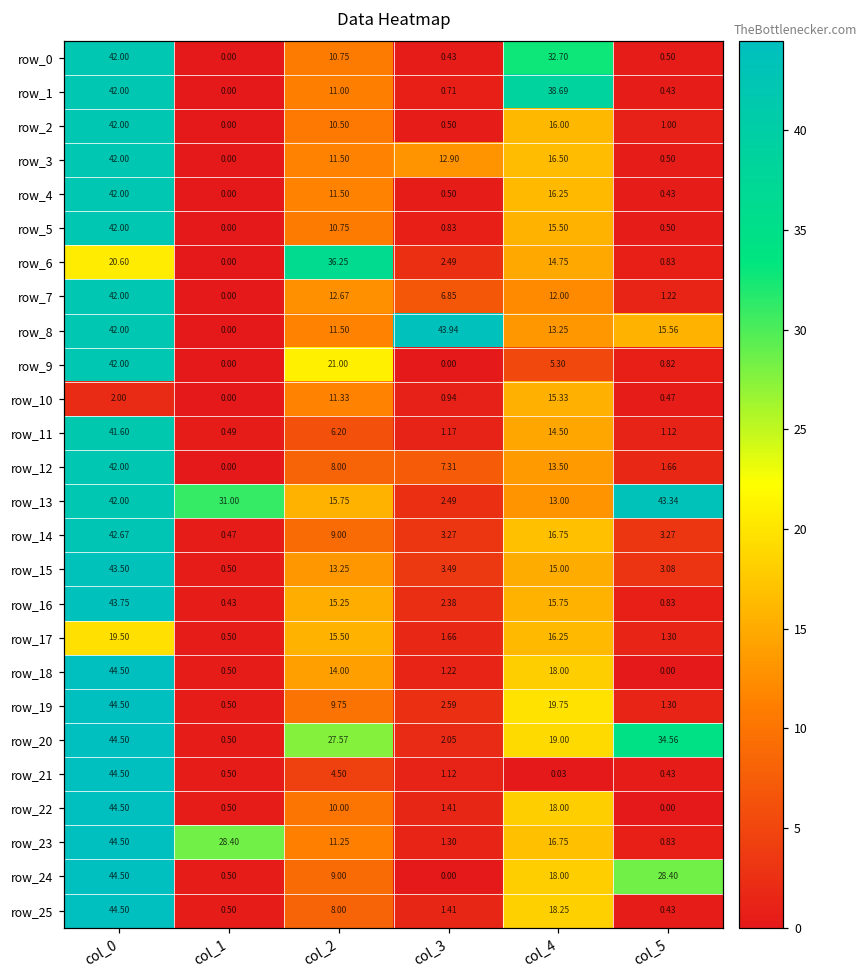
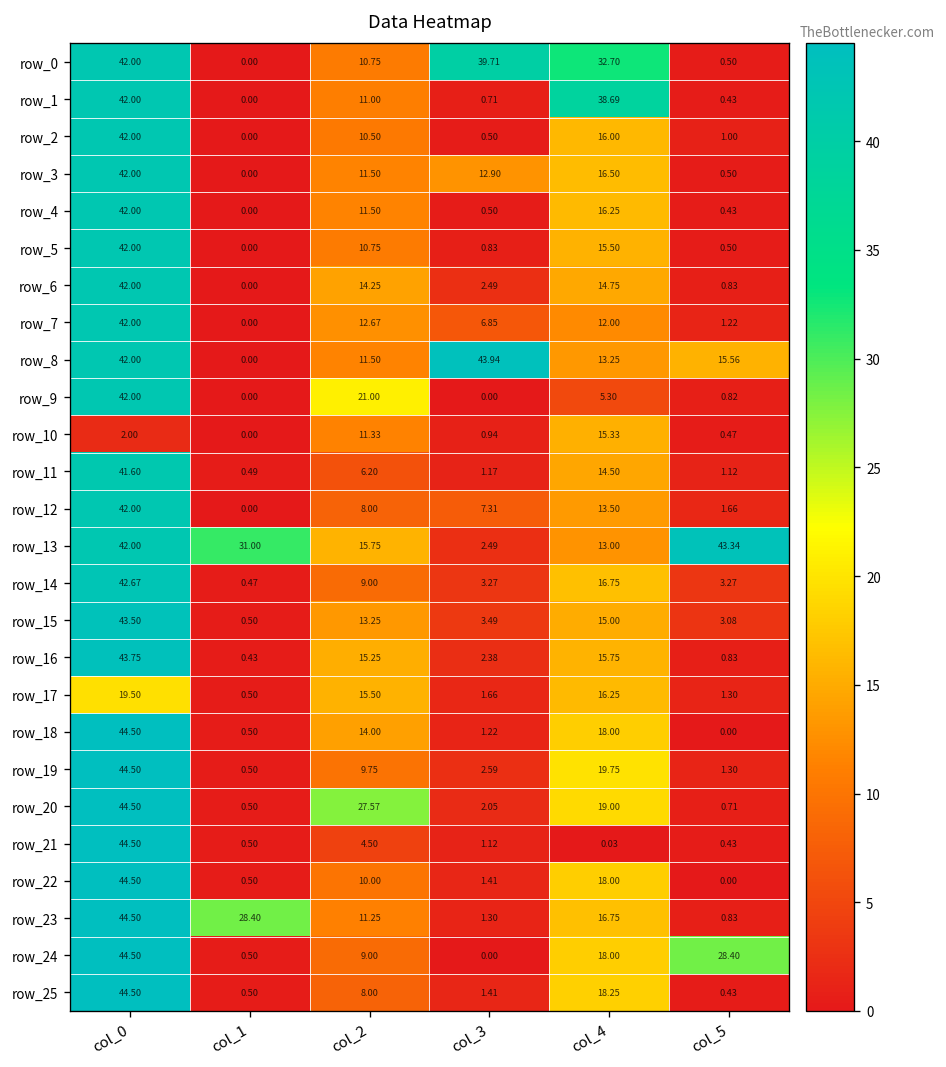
  {
    "row_0": {
      "col_0": 42.00,
      "col_1": 0.00,
      "col_2": 10.75,
-     "col_3": 0.43,
+     "col_3": 39.71,
      "col_4": 32.70,
      "col_5": 0.50
    },
    "row_1": {
      "col_0": 42.00,
      "col_1": 0.00,
      "col_2": 11.00,
      "col_3": 0.71,
      "col_4": 38.69,
      "col_5": 0.43
    },
    "row_2": {
      "col_0": 42.00,
      "col_1": 0.00,
      "col_2": 10.50,
      "col_3": 0.50,
      "col_4": 16.00,
      "col_5": 1.00
    },
    "row_3": {
      "col_0": 42.00,
      "col_1": 0.00,
      "col_2": 11.50,
      "col_3": 12.90,
      "col_4": 16.50,
      "col_5": 0.50
    },
    "row_4": {
      "col_0": 42.00,
      "col_1": 0.00,
      "col_2": 11.50,
      "col_3": 0.50,
      "col_4": 16.25,
      "col_5": 0.43
    },
    "row_5": {
      "col_0": 42.00,
      "col_1": 0.00,
      "col_2": 10.75,
      "col_3": 0.83,
      "col_4": 15.50,
      "col_5": 0.50
    },
    "row_6": {
-     "col_0": 20.60,
+     "col_0": 42.00,
      "col_1": 0.00,
-     "col_2": 36.25,
+     "col_2": 14.25,
      "col_3": 2.49,
      "col_4": 14.75,
      "col_5": 0.83
    },
    "row_7": {
      "col_0": 42.00,
      "col_1": 0.00,
      "col_2": 12.67,
      "col_3": 6.85,
      "col_4": 12.00,
      "col_5": 1.22
    },
    "row_8": {
      "col_0": 42.00,
      "col_1": 0.00,
      "col_2": 11.50,
      "col_3": 43.94,
      "col_4": 13.25,
      "col_5": 15.56
    },
    "row_9": {
      "col_0": 42.00,
      "col_1": 0.00,
      "col_2": 21.00,
      "col_3": 0.00,
      "col_4": 5.30,
      "col_5": 0.82
    },
    "row_10": {
      "col_0": 2.00,
      "col_1": 0.00,
      "col_2": 11.33,
      "col_3": 0.94,
      "col_4": 15.33,
      "col_5": 0.47
    },
    "row_11": {
      "col_0": 41.60,
      "col_1": 0.49,
      "col_2": 6.20,
      "col_3": 1.17,
      "col_4": 14.50,
      "col_5": 1.12
    },
    "row_12": {
      "col_0": 42.00,
      "col_1": 0.00,
      "col_2": 8.00,
      "col_3": 7.31,
      "col_4": 13.50,
      "col_5": 1.66
    },
    "row_13": {
      "col_0": 42.00,
      "col_1": 31.00,
      "col_2": 15.75,
      "col_3": 2.49,
      "col_4": 13.00,
      "col_5": 43.34
    },
    "row_14": {
      "col_0": 42.67,
      "col_1": 0.47,
      "col_2": 9.00,
      "col_3": 3.27,
      "col_4": 16.75,
      "col_5": 3.27
    },
    "row_15": {
      "col_0": 43.50,
      "col_1": 0.50,
      "col_2": 13.25,
      "col_3": 3.49,
      "col_4": 15.00,
      "col_5": 3.08
    },
    "row_16": {
      "col_0": 43.75,
      "col_1": 0.43,
      "col_2": 15.25,
      "col_3": 2.38,
      "col_4": 15.75,
      "col_5": 0.83
    },
    "row_17": {
      "col_0": 19.50,
      "col_1": 0.50,
      "col_2": 15.50,
      "col_3": 1.66,
      "col_4": 16.25,
      "col_5": 1.30
    },
    "row_18": {
      "col_0": 44.50,
      "col_1": 0.50,
      "col_2": 14.00,
      "col_3": 1.22,
      "col_4": 18.00,
      "col_5": 0.00
    },
    "row_19": {
      "col_0": 44.50,
      "col_1": 0.50,
      "col_2": 9.75,
      "col_3": 2.59,
      "col_4": 19.75,
      "col_5": 1.30
    },
    "row_20": {
      "col_0": 44.50,
      "col_1": 0.50,
      "col_2": 27.57,
      "col_3": 2.05,
      "col_4": 19.00,
-     "col_5": 34.56
+     "col_5": 0.71
    },
    "row_21": {
      "col_0": 44.50,
      "col_1": 0.50,
      "col_2": 4.50,
      "col_3": 1.12,
      "col_4": 0.03,
      "col_5": 0.43
    },
    "row_22": {
      "col_0": 44.50,
      "col_1": 0.50,
      "col_2": 10.00,
      "col_3": 1.41,
      "col_4": 18.00,
      "col_5": 0.00
    },
    "row_23": {
      "col_0": 44.50,
      "col_1": 28.40,
      "col_2": 11.25,
      "col_3": 1.30,
      "col_4": 16.75,
      "col_5": 0.83
    },
    "row_24": {
      "col_0": 44.50,
      "col_1": 0.50,
      "col_2": 9.00,
      "col_3": 0.00,
      "col_4": 18.00,
      "col_5": 28.40
    },
    "row_25": {
      "col_0": 44.50,
      "col_1": 0.50,
      "col_2": 8.00,
      "col_3": 1.41,
      "col_4": 18.25,
      "col_5": 0.43
    }
  }
